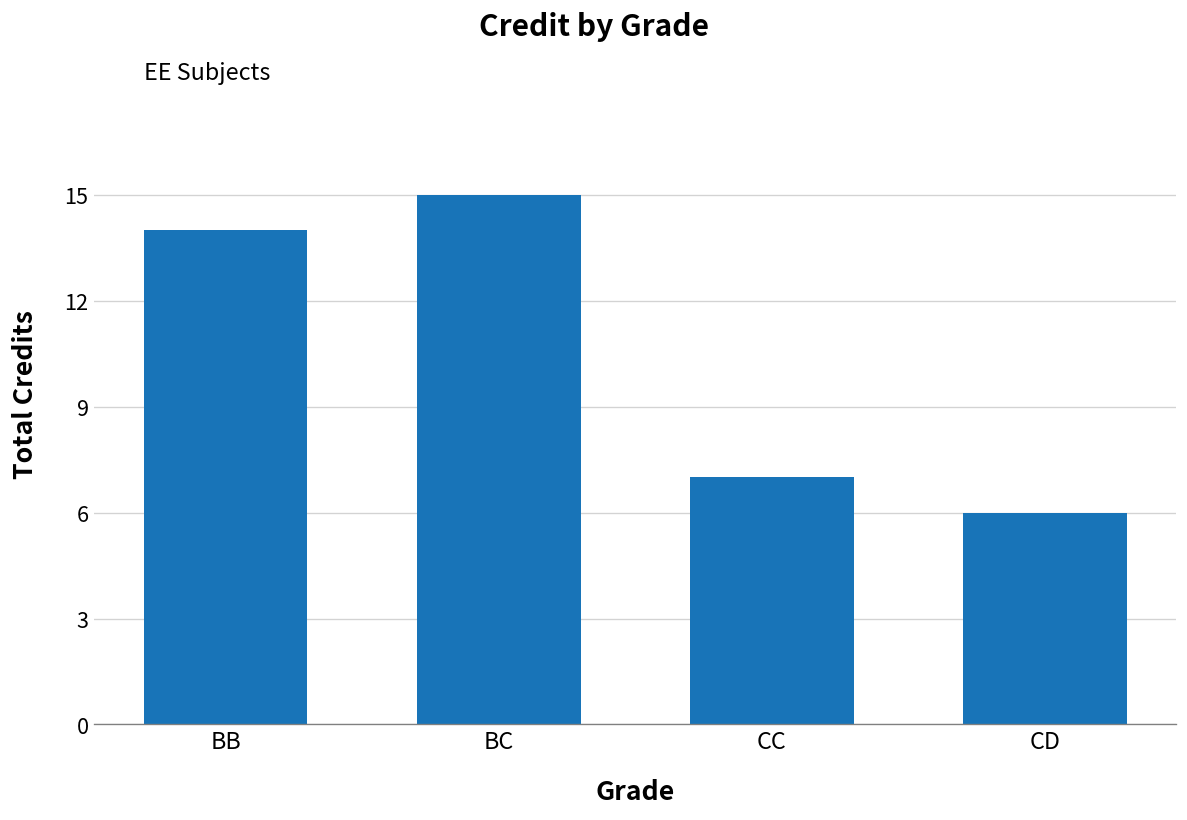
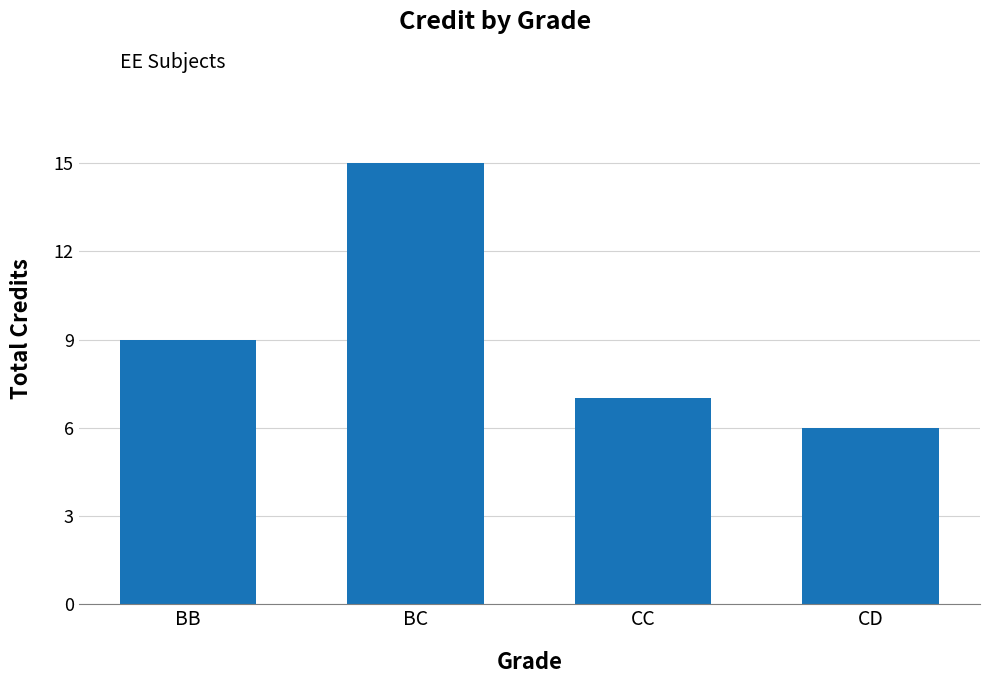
  {
-   "BB": 14,
+   "BB": 9,
    "BC": 15,
    "CC": 7,
    "CD": 6
  }
